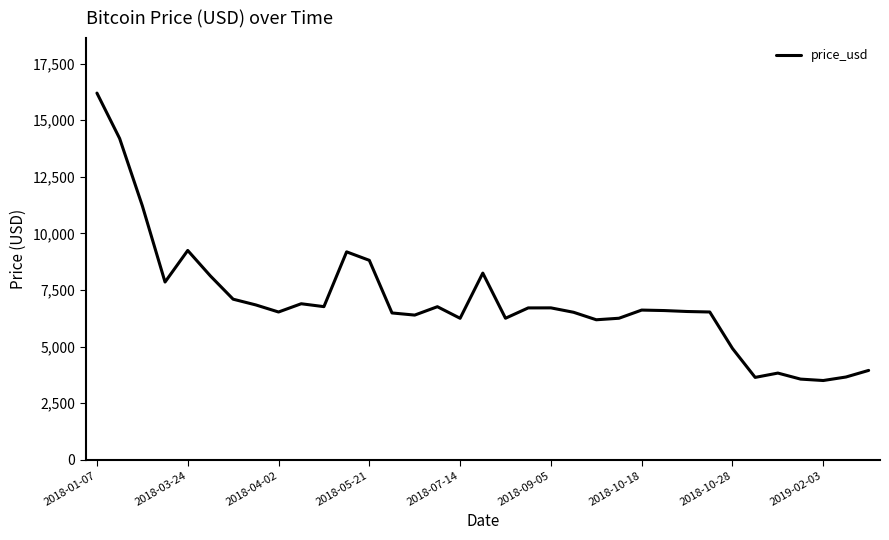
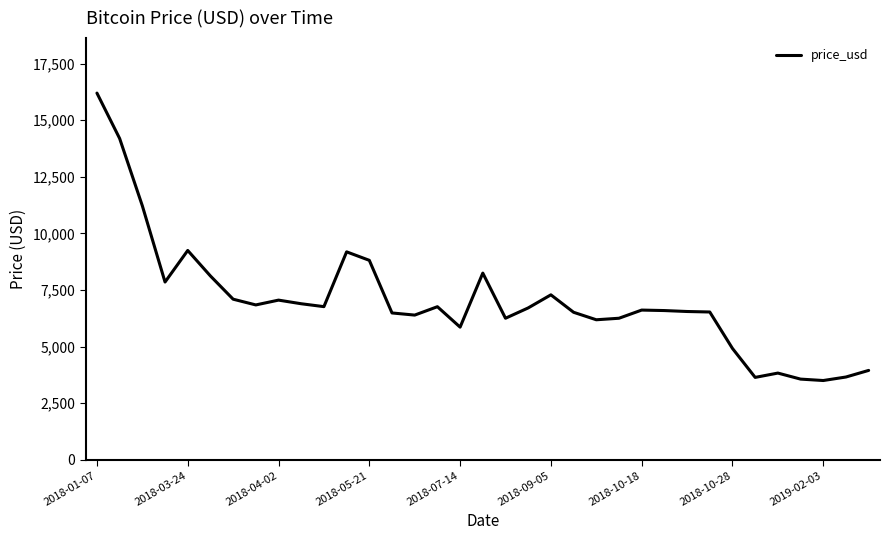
  {
    "2018-01-07": "16,200",
    "2018-03-24": "9,200",
-   "2018-04-02": "6,500",
+   "2018-04-02": "7,100",
    "2018-05-21": "8,800",
-   "2018-07-14": "6,300",
-   "2018-09-05": "6,700",
+   "2018-07-14": "5,900",
+   "2018-09-05": "7,300",
    "2018-10-18": "6,600",
    "2018-10-28": "4,900",
    "2019-02-03": "3,500"
  }
